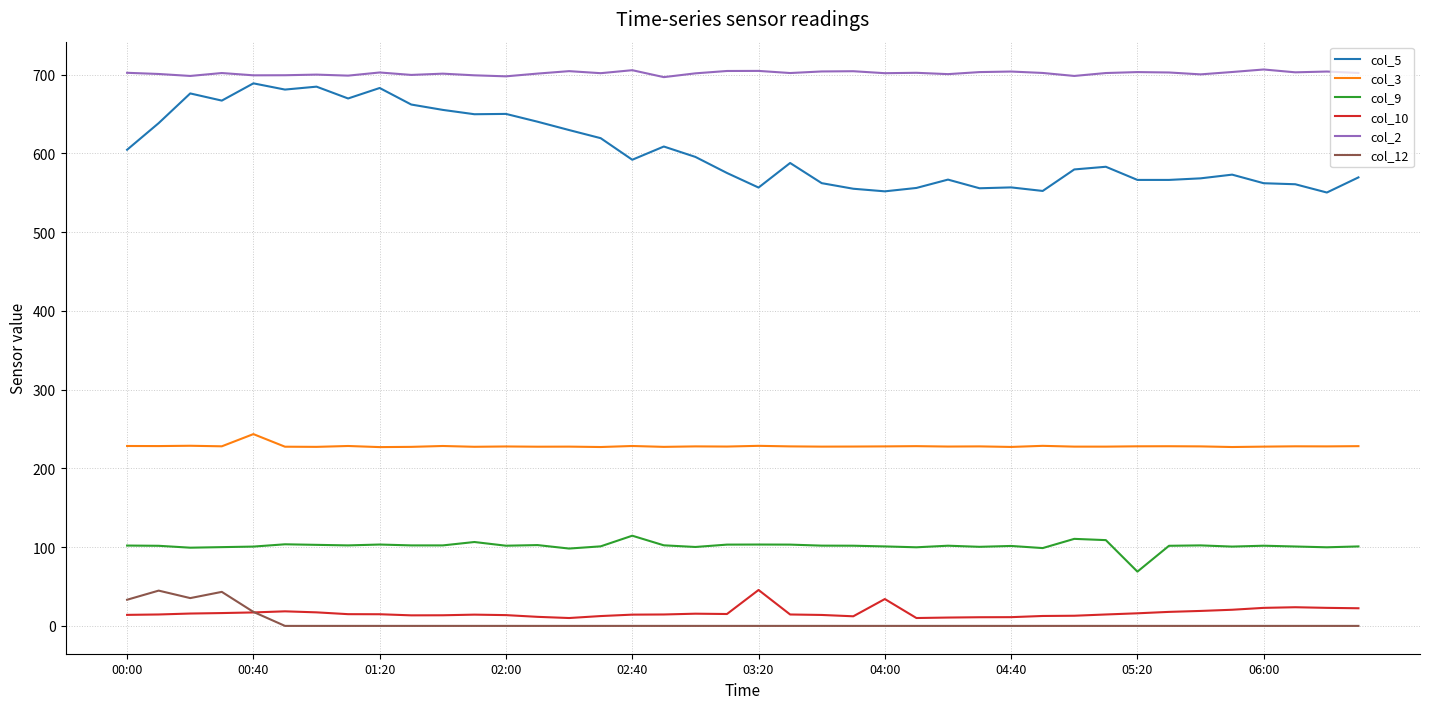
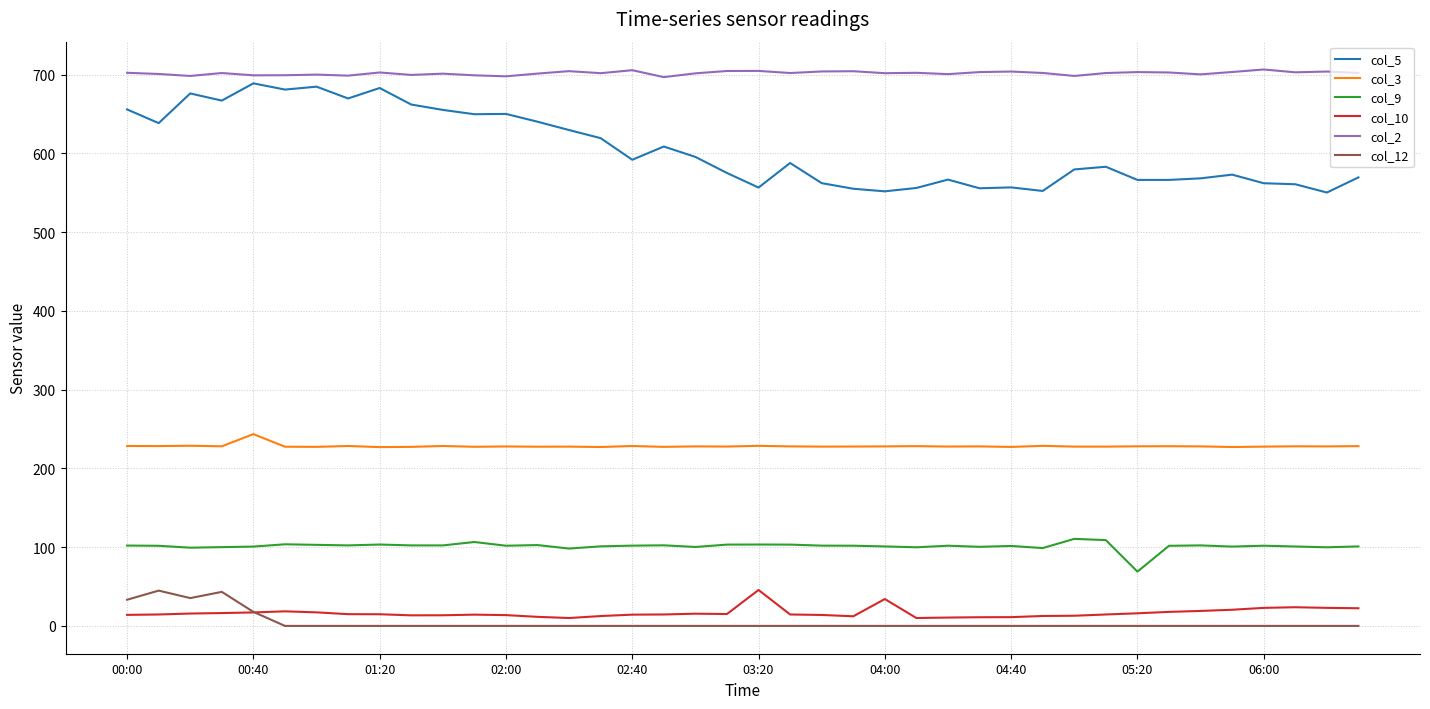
  {
    "col_5": {
-     "00:00": 600,
+     "00:00": 660,
      "00:40": 690,
      "01:20": 680,
      "02:00": 650,
      "02:40": 590,
      "03:20": 560,
      "04:00": 550,
      "04:40": 560,
      "05:20": 570,
      "06:00": 560
    },
    "col_3": {
      "00:00": 230,
      "00:40": 240,
      "01:20": 230,
      "02:00": 230,
      "02:40": 230,
      "03:20": 230,
      "04:00": 230,
      "04:40": 230,
      "05:20": 230,
      "06:00": 230
    },
    "col_9": {
      "00:00": 100,
      "00:40": 100,
      "01:20": 100,
      "02:00": 100,
-     "02:40": 110,
+     "02:40": 100,
      "03:20": 100,
      "04:00": 100,
      "04:40": 100,
      "05:20": 70,
      "06:00": 100
    },
    "col_10": {
      "00:00": 10,
      "01:20": 10,
      "02:00": 10,
      "02:40": 10,
      "03:20": 50,
      "04:00": 30,
      "04:40": 10,
      "05:20": 20,
      "06:00": 20
    },
    "col_2": {
      "00:00": 700,
      "00:40": 700,
      "01:20": 700,
      "02:00": 700,
      "02:40": 710,
      "03:20": 700,
      "04:00": 700,
      "04:40": 700,
      "05:20": 700,
      "06:00": 710
    },
    "col_12": {
      "00:00": 30,
      "01:20": 0,
      "02:00": 0,
      "02:40": 0,
      "03:20": 0,
      "04:00": 0,
      "04:40": 0,
      "05:20": 0,
      "06:00": 0
    }
  }
